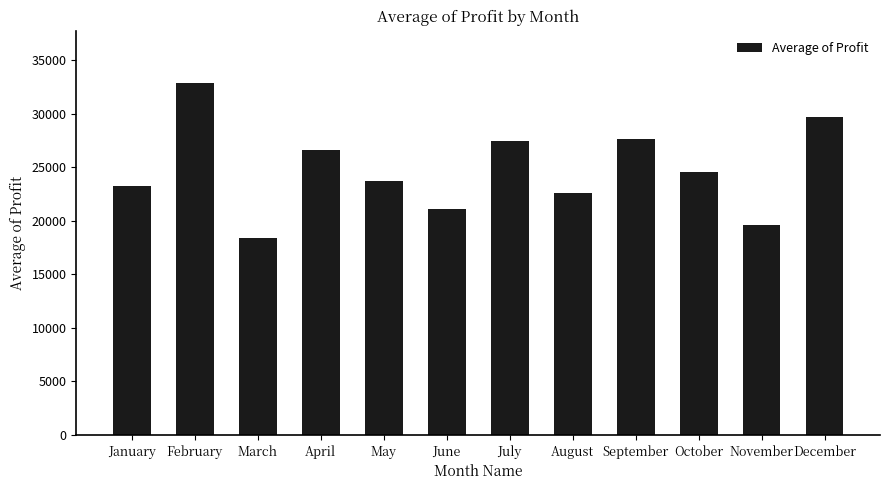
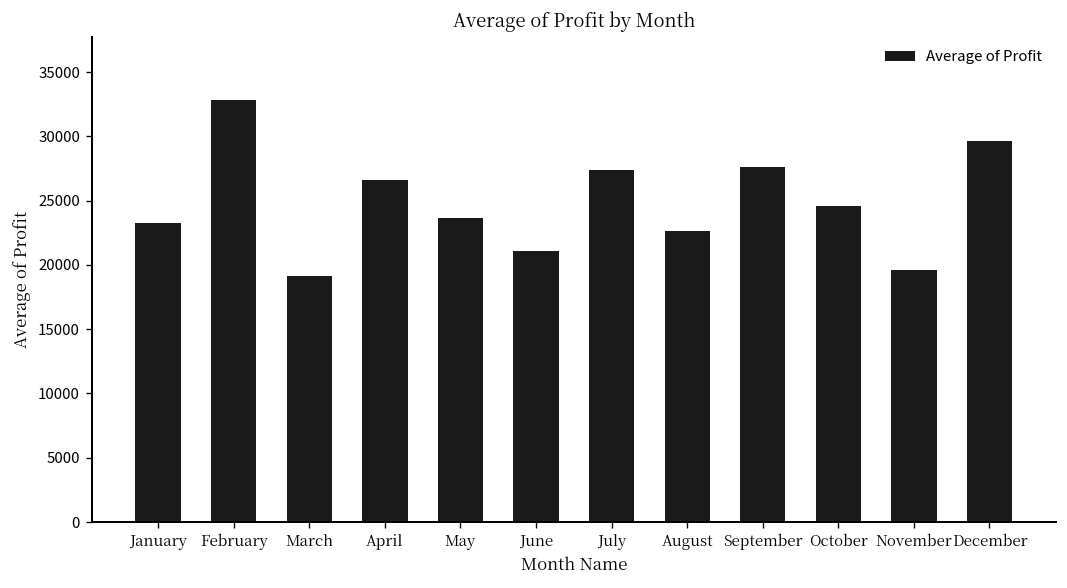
  {
    "January": 23300,
    "February": 32800,
-   "March": 18400,
+   "March": 19100,
    "April": 26600,
    "May": 23700,
    "June": 21100,
    "July": 27400,
    "August": 22600,
    "September": 27600,
    "October": 24600,
    "November": 19600,
    "December": 29700
  }
